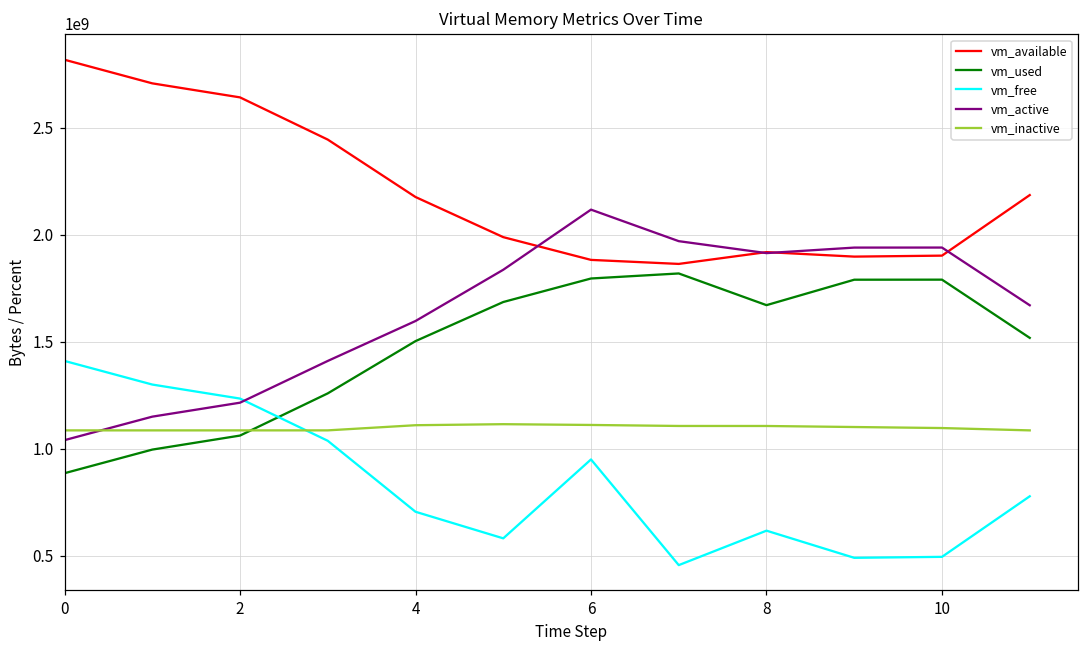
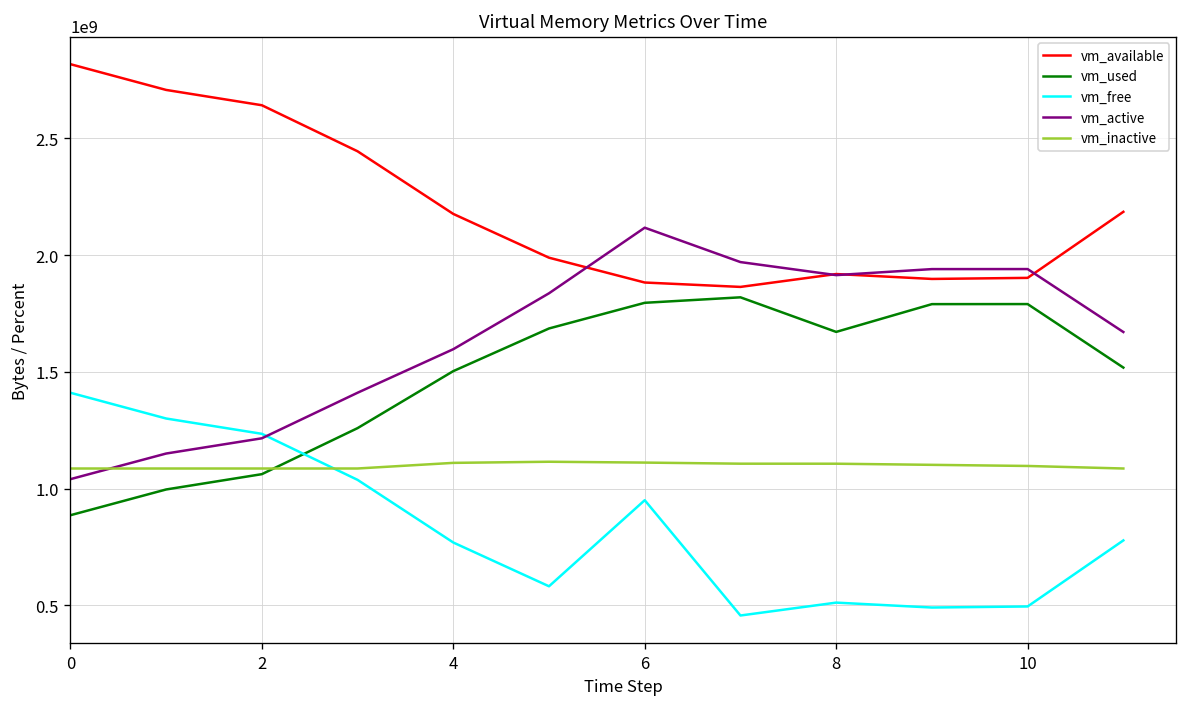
  {
    "vm_available": {
      "0": 2820000000,
      "2": 2640000000,
      "4": 2180000000,
      "6": 1880000000,
      "10": 1900000000
    },
    "vm_used": {
      "0": 890000000,
      "2": 1060000000,
      "4": 1500000000,
      "6": 1800000000,
      "8": 1670000000,
      "10": 1790000000
    },
    "vm_free": {
      "0": 1410000000,
      "2": 1230000000,
-     "4": 710000000,
+     "4": 770000000,
      "6": 950000000,
-     "8": 620000000,
+     "8": 510000000,
      "10": 500000000
    },
    "vm_active": {
      "0": 1040000000,
      "2": 1220000000,
      "4": 1600000000,
      "6": 2120000000,
      "10": 1940000000
    },
    "vm_inactive": {
      "0": 1090000000,
      "2": 1090000000,
      "4": 1110000000,
      "6": 1110000000,
      "8": 1110000000,
      "10": 1100000000
    }
  }
